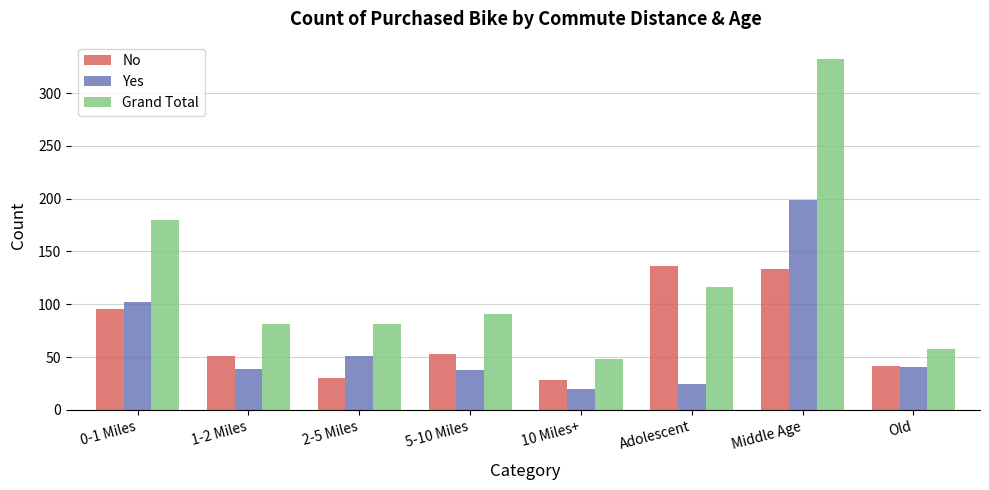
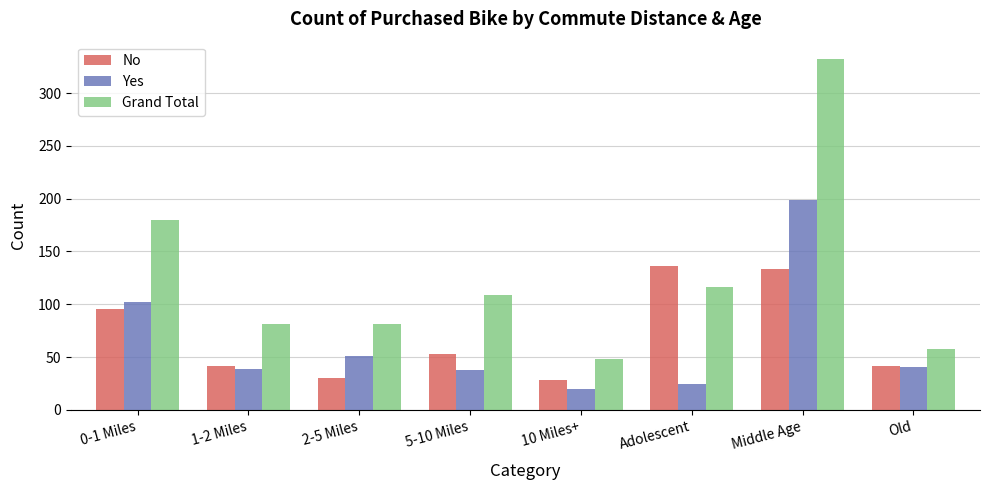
  {
    "No": {
      "0-1 Miles": 96,
-     "1-2 Miles": 51,
+     "1-2 Miles": 42,
      "2-5 Miles": 30,
      "5-10 Miles": 53,
      "10 Miles+": 28,
      "Adolescent": 136,
      "Middle Age": 133,
      "Old": 42
    },
    "Yes": {
      "0-1 Miles": 102,
      "1-2 Miles": 39,
      "2-5 Miles": 51,
      "5-10 Miles": 38,
      "10 Miles+": 20,
      "Adolescent": 25,
      "Middle Age": 199,
      "Old": 41
    },
    "Grand Total": {
      "0-1 Miles": 180,
      "1-2 Miles": 81,
      "2-5 Miles": 81,
-     "5-10 Miles": 91,
+     "5-10 Miles": 109,
      "10 Miles+": 48,
      "Adolescent": 116,
      "Middle Age": 332,
      "Old": 58
    }
  }
